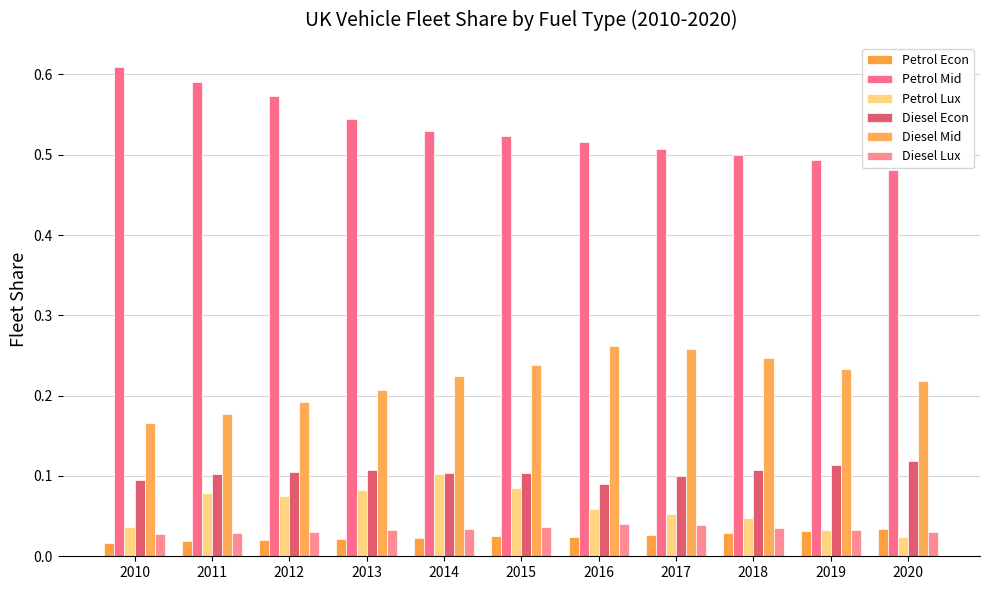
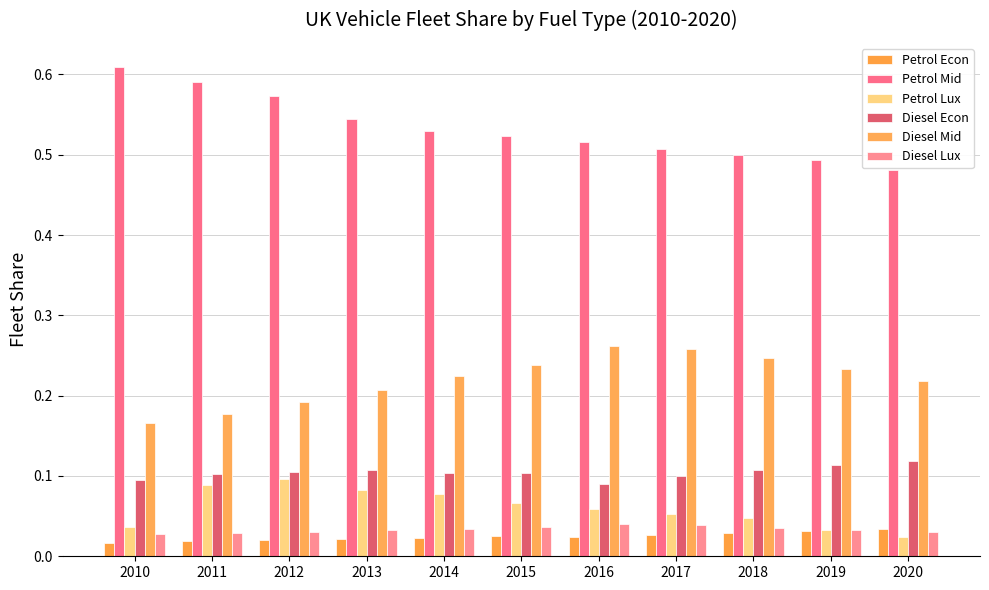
  {
    "Petrol Lux": {
      "2010": 0.04,
-     "2011": 0.08,
-     "2012": 0.07,
+     "2011": 0.09,
+     "2012": 0.10,
      "2013": 0.08,
-     "2014": 0.10,
-     "2015": 0.08,
+     "2014": 0.08,
+     "2015": 0.07,
      "2016": 0.06,
      "2017": 0.05,
      "2018": 0.05,
      "2019": 0.03,
      "2020": 0.02
    }
  }
